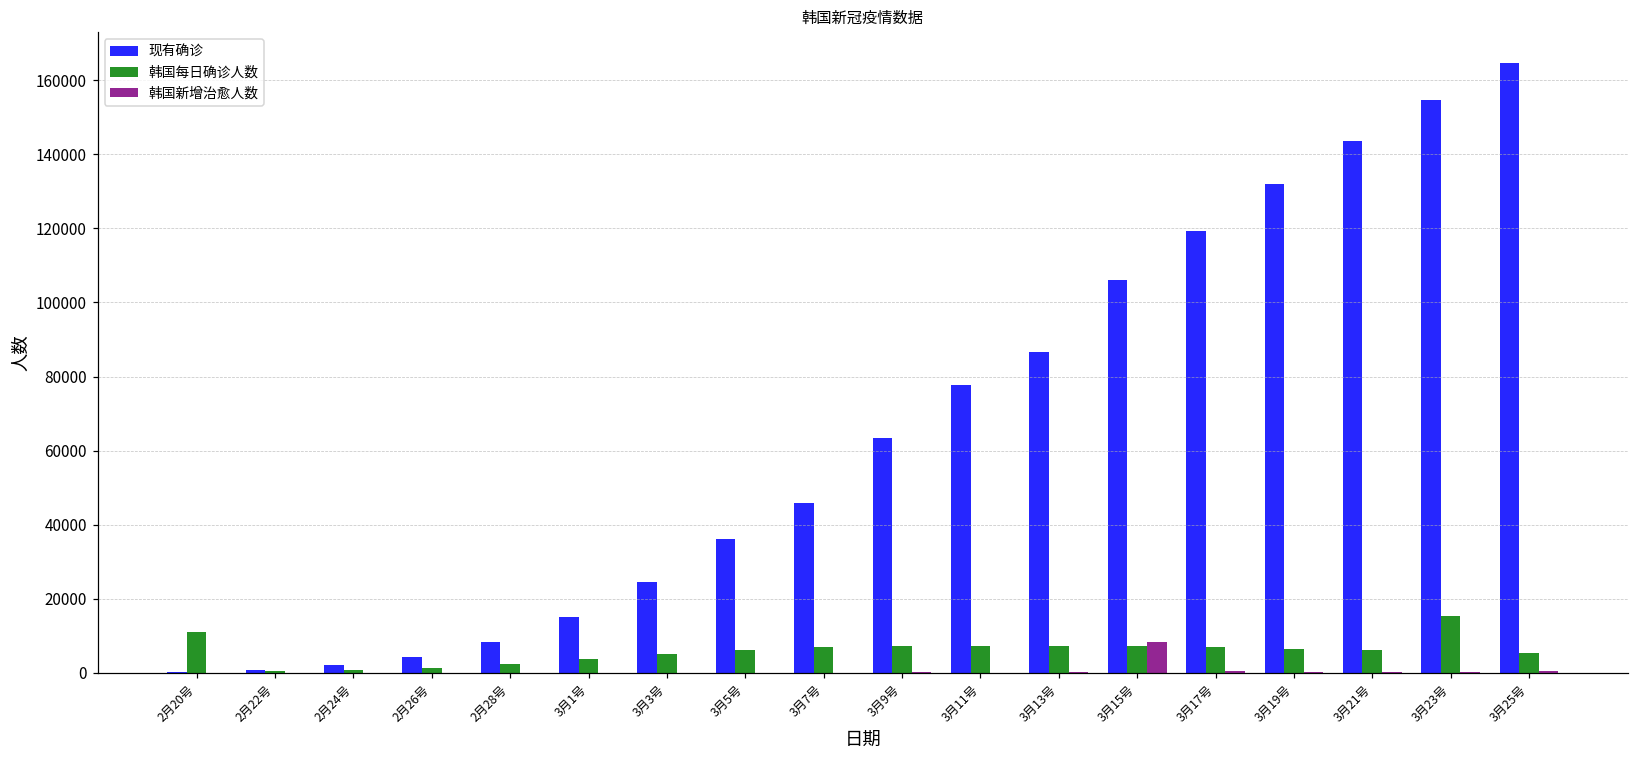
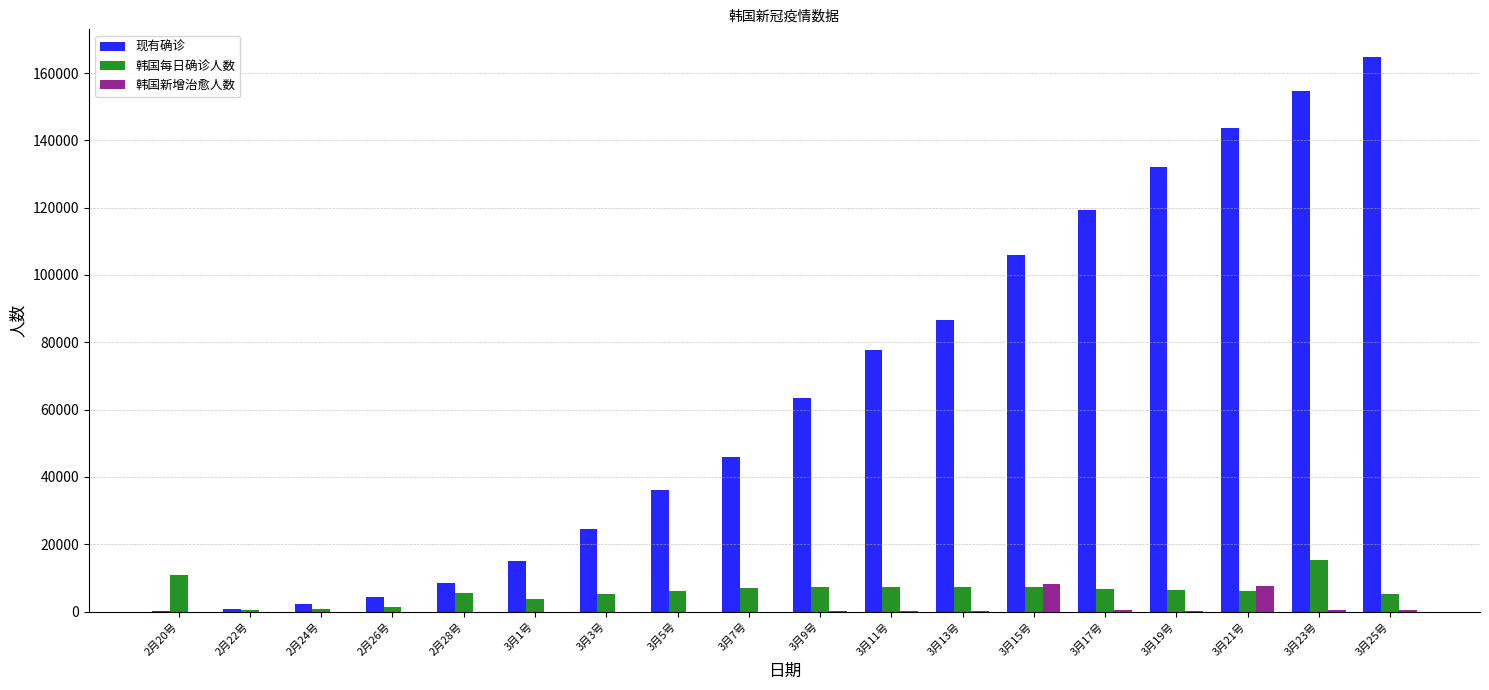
  {
    "现有确诊": {
      "2月22号": 1000,
      "2月24号": 2000,
      "2月26号": 4000,
      "2月28号": 8000,
      "3月1号": 15000,
      "3月3号": 24000,
      "3月5号": 36000,
      "3月7号": 46000,
      "3月9号": 63000,
      "3月11号": 78000,
      "3月13号": 87000,
      "3月15号": 106000,
      "3月17号": 119000,
      "3月19号": 132000,
      "3月21号": 144000,
      "3月23号": 155000,
      "3月25号": 165000
    },
    "韩国每日确诊人数": {
      "2月20号": 11000,
      "2月24号": 1000,
      "2月26号": 1000,
-     "2月28号": 2000,
+     "2月28号": 6000,
      "3月1号": 4000,
      "3月3号": 5000,
      "3月5号": 6000,
      "3月7号": 7000,
      "3月9号": 7000,
      "3月11号": 7000,
      "3月13号": 7000,
      "3月15号": 7000,
      "3月17号": 7000,
      "3月19号": 7000,
      "3月21号": 6000,
      "3月23号": 15000,
      "3月25号": 5000
    },
    "韩国新增治愈人数": {
      "2月20号": 0,
      "2月22号": 0,
      "2月24号": 0,
      "2月28号": 0,
      "3月15号": 8000,
-     "3月21号": 0
+     "3月21号": 8000
    }
  }
